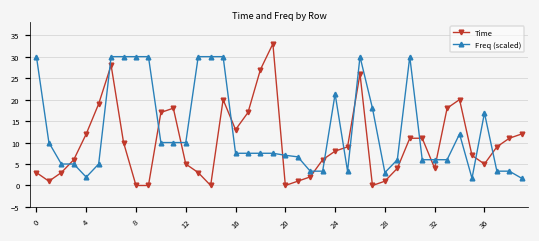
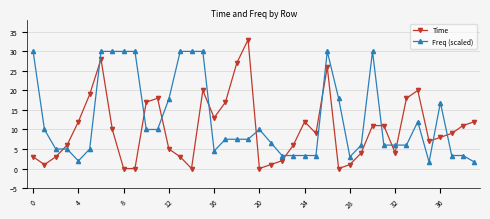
  {
    "Time": {
      "0": 3,
      "4": 12,
      "8": 0,
      "12": 5,
      "16": 13,
      "20": 0,
-     "24": 8,
+     "24": 12,
      "28": 1,
      "32": 4,
-     "36": 5
+     "36": 8
    },
    "Freq (scaled)": {
      "0": 30,
      "4": 2,
      "8": 30,
-     "12": 10,
-     "16": 8,
-     "20": 7,
-     "24": 21,
+     "12": 18,
+     "16": 5,
+     "20": 10,
+     "24": 3,
      "28": 3,
      "32": 6,
      "36": 17
    }
  }
